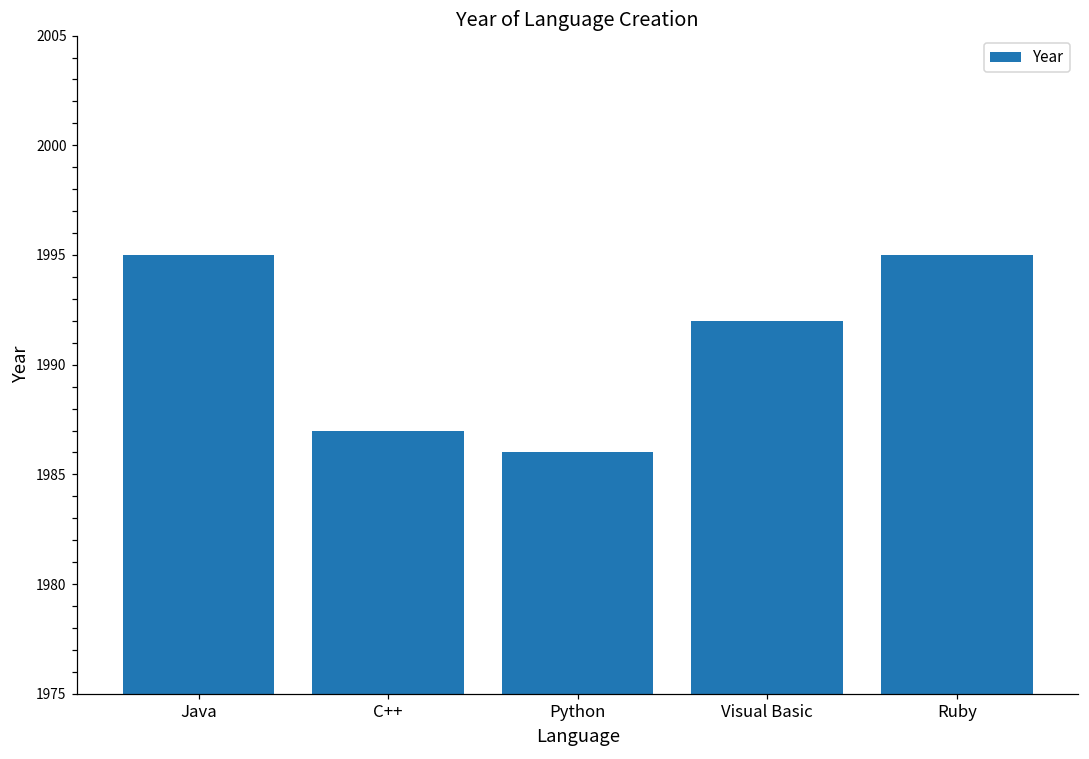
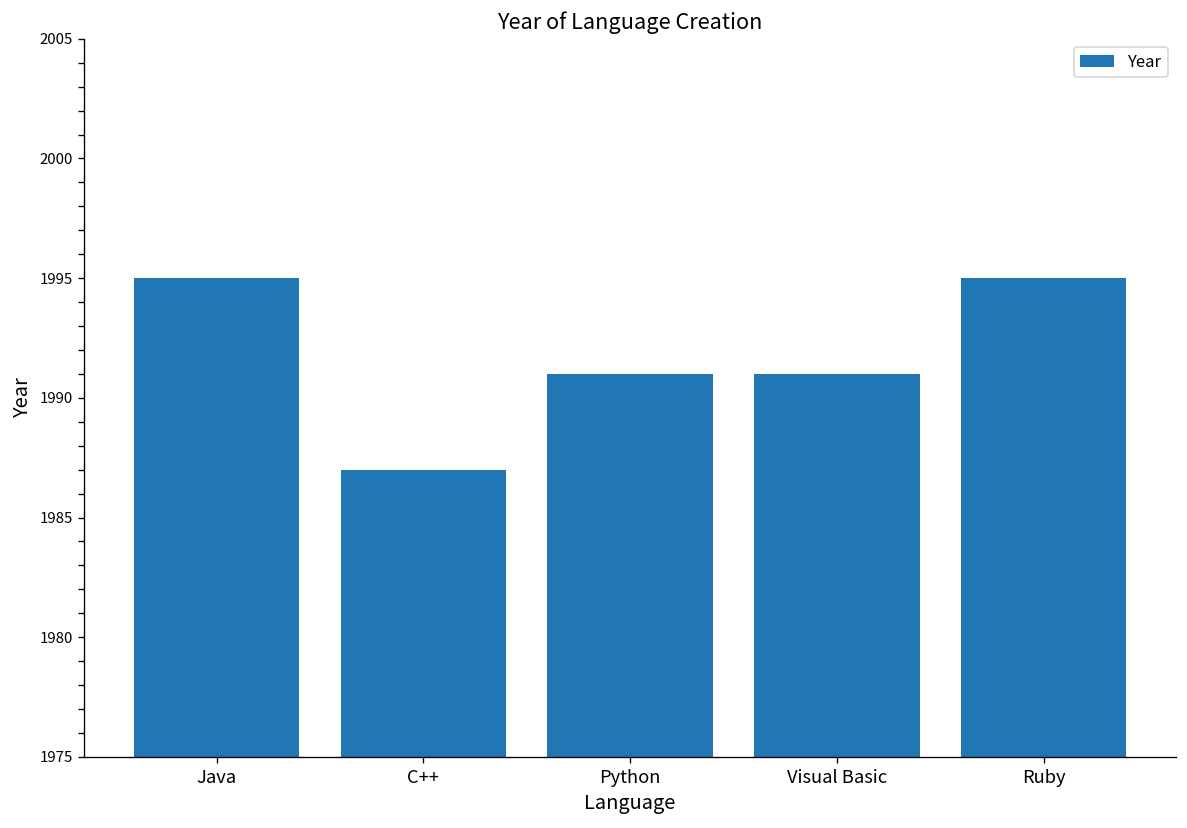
  {
    "Java": 1995,
    "C++": 1987,
-   "Python": 1986,
-   "Visual Basic": 1992,
+   "Python": 1991,
+   "Visual Basic": 1991,
    "Ruby": 1995
  }
